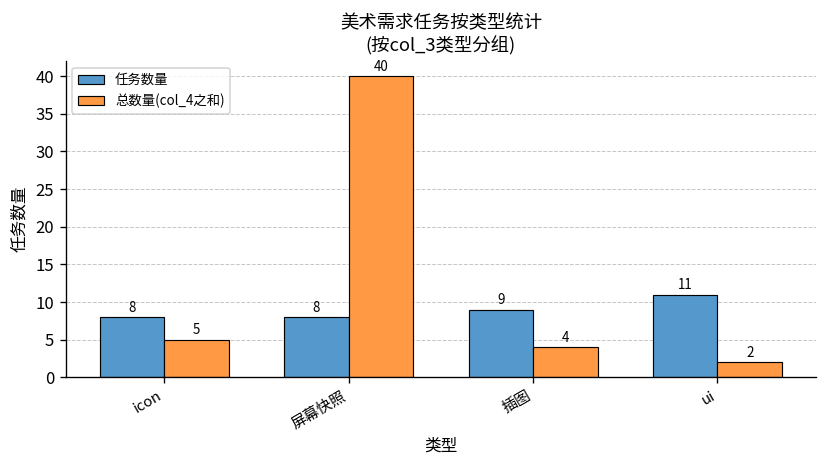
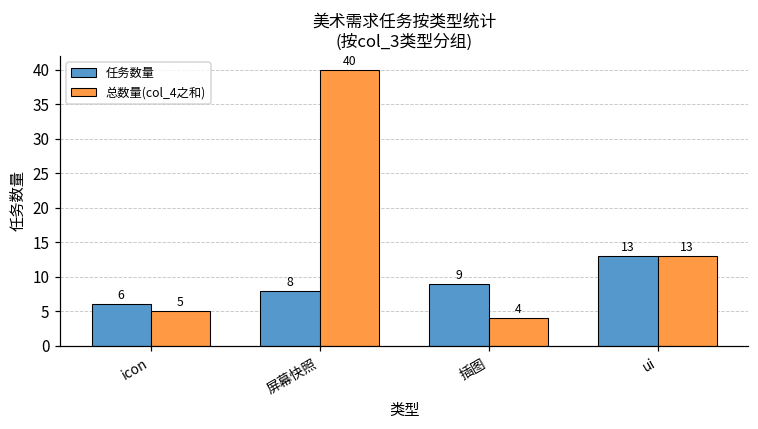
  {
    "任务数量": {
-     "icon": 8,
+     "icon": 6,
      "屏幕快照": 8,
      "插图": 9,
-     "ui": 11
+     "ui": 13
    },
    "总数量(col_4之和)": {
      "icon": 5,
      "屏幕快照": 40,
      "插图": 4,
-     "ui": 2
+     "ui": 13
    }
  }
